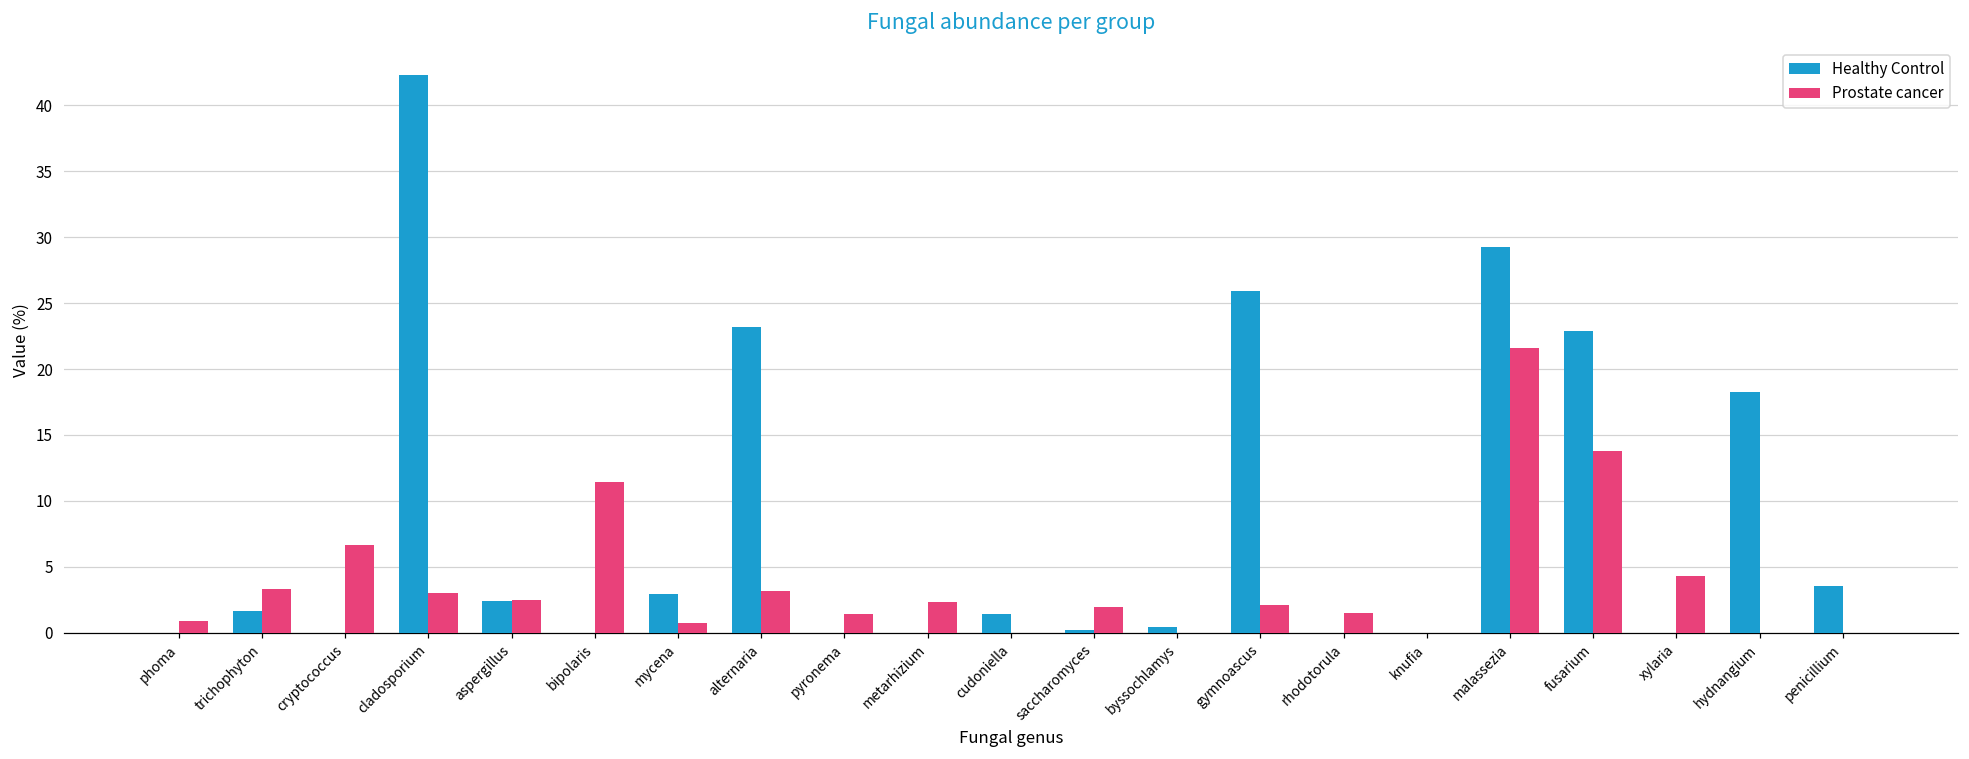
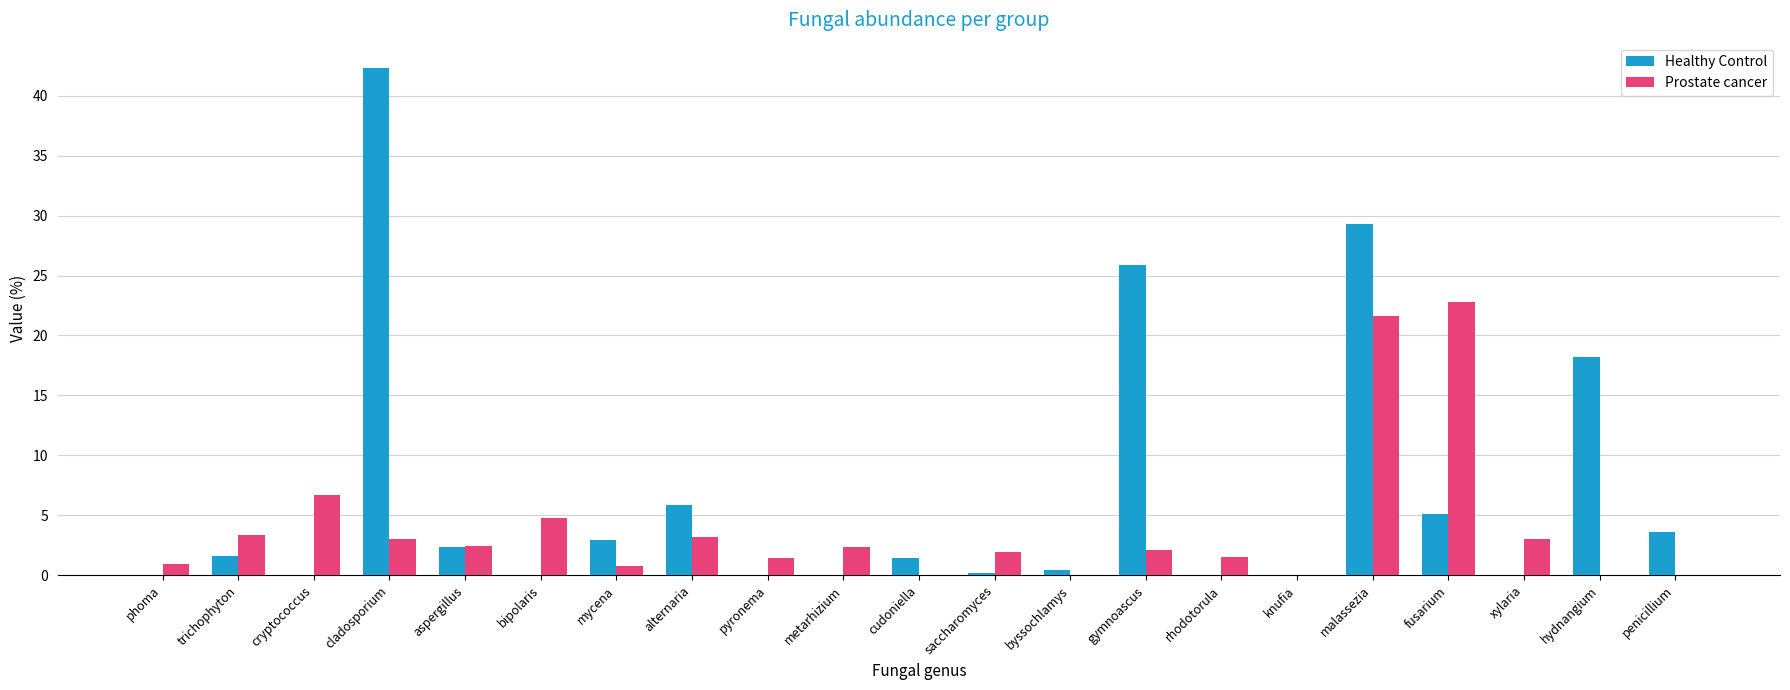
  {
    "Healthy Control": {
      "phoma": 0.0,
      "trichophyton": 1.6,
      "cryptococcus": 0.0,
      "cladosporium": 42.3,
      "aspergillus": 2.4,
      "bipolaris": 0.0,
      "mycena": 3.0,
-     "alternaria": 23.2,
+     "alternaria": 5.9,
      "pyronema": 0.0,
      "metarhizium": 0.0,
      "cudoniella": 1.4,
      "byssochlamys": 0.4,
      "gymnoascus": 25.9,
      "rhodotorula": 0.0,
      "knufia": 0.0,
      "malassezia": 29.3,
-     "fusarium": 22.9,
+     "fusarium": 5.1,
      "xylaria": 0.0,
      "hydnangium": 18.2,
      "penicillium": 3.6
    },
    "Prostate cancer": {
      "phoma": 0.9,
      "trichophyton": 3.3,
      "cryptococcus": 6.7,
      "cladosporium": 3.0,
      "aspergillus": 2.5,
-     "bipolaris": 11.4,
+     "bipolaris": 4.7,
      "mycena": 0.7,
      "alternaria": 3.2,
      "pyronema": 1.4,
      "metarhizium": 2.3,
      "cudoniella": 0.0,
      "saccharomyces": 2.0,
      "byssochlamys": 0.0,
      "gymnoascus": 2.1,
      "rhodotorula": 1.5,
      "knufia": 0.0,
      "malassezia": 21.6,
-     "fusarium": 13.8,
-     "xylaria": 4.3,
+     "fusarium": 22.8,
+     "xylaria": 3.1,
      "hydnangium": 0.0,
      "penicillium": 0.0
    }
  }
